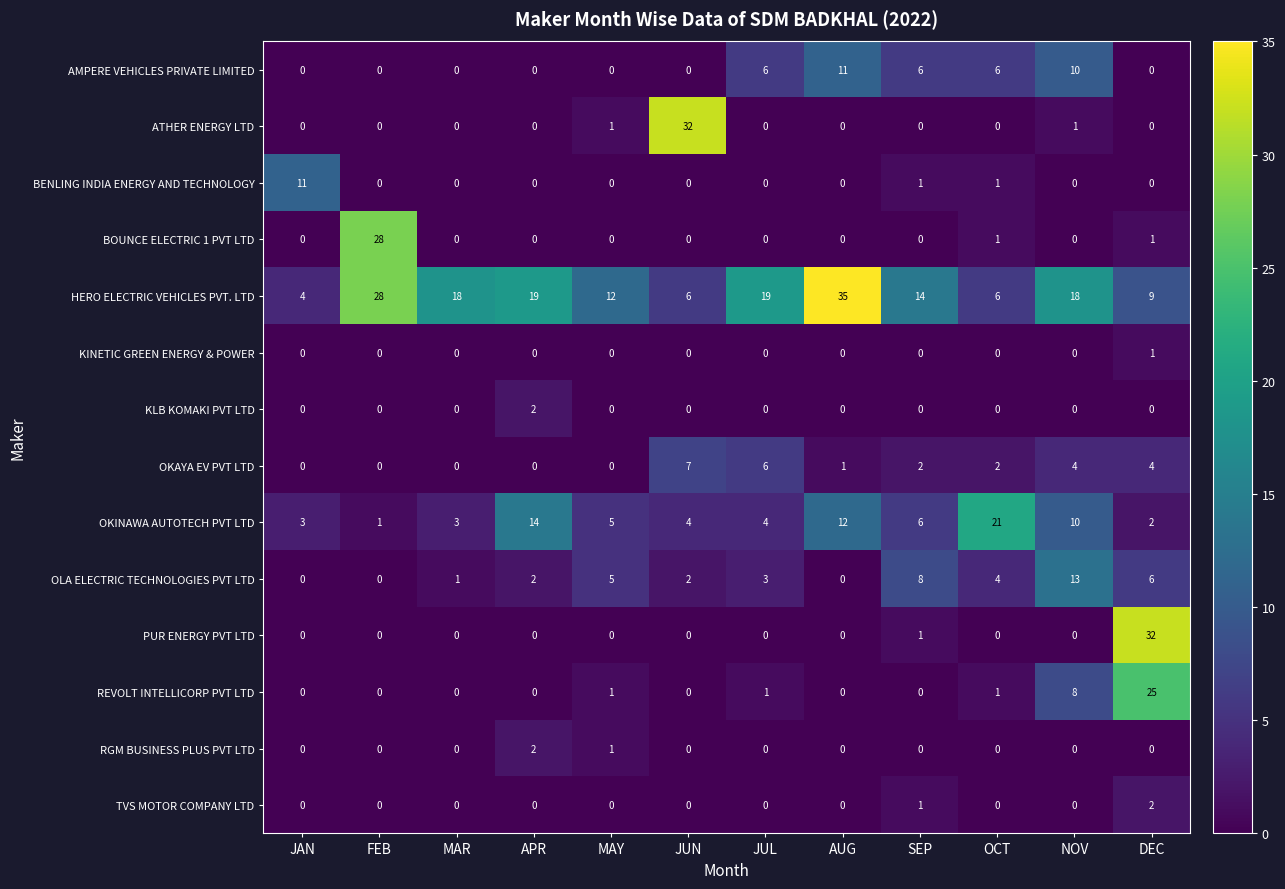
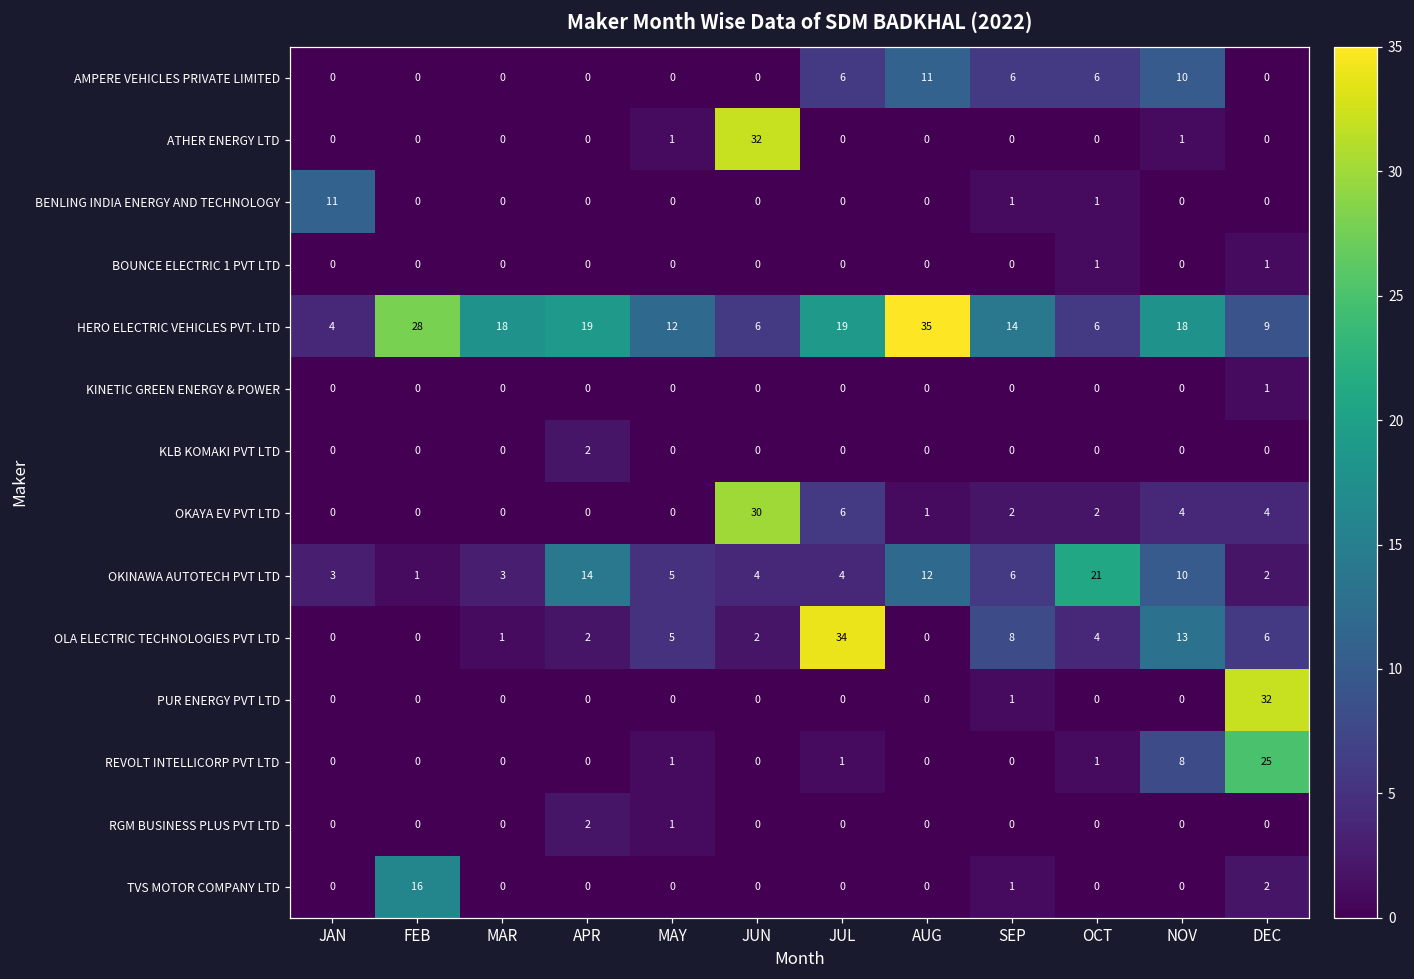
  {
    "AMPERE VEHICLES PRIVATE LIMITED": {
      "JAN": 0,
      "FEB": 0,
      "MAR": 0,
      "APR": 0,
      "MAY": 0,
      "JUN": 0,
      "JUL": 6,
      "AUG": 11,
      "SEP": 6,
      "OCT": 6,
      "NOV": 10,
      "DEC": 0
    },
    "ATHER ENERGY LTD": {
      "JAN": 0,
      "FEB": 0,
      "MAR": 0,
      "APR": 0,
      "MAY": 1,
      "JUN": 32,
      "JUL": 0,
      "AUG": 0,
      "SEP": 0,
      "OCT": 0,
      "NOV": 1,
      "DEC": 0
    },
    "BENLING INDIA ENERGY AND TECHNOLOGY": {
      "JAN": 11,
      "FEB": 0,
      "MAR": 0,
      "APR": 0,
      "MAY": 0,
      "JUN": 0,
      "JUL": 0,
      "AUG": 0,
      "SEP": 1,
      "OCT": 1,
      "NOV": 0,
      "DEC": 0
    },
    "BOUNCE ELECTRIC 1 PVT LTD": {
      "JAN": 0,
-     "FEB": 28,
+     "FEB": 0,
      "MAR": 0,
      "APR": 0,
      "MAY": 0,
      "JUN": 0,
      "JUL": 0,
      "AUG": 0,
      "SEP": 0,
      "OCT": 1,
      "NOV": 0,
      "DEC": 1
    },
    "HERO ELECTRIC VEHICLES PVT. LTD": {
      "JAN": 4,
      "FEB": 28,
      "MAR": 18,
      "APR": 19,
      "MAY": 12,
      "JUN": 6,
      "JUL": 19,
      "AUG": 35,
      "SEP": 14,
      "OCT": 6,
      "NOV": 18,
      "DEC": 9
    },
    "KINETIC GREEN ENERGY & POWER": {
      "JAN": 0,
      "FEB": 0,
      "MAR": 0,
      "APR": 0,
      "MAY": 0,
      "JUN": 0,
      "JUL": 0,
      "AUG": 0,
      "SEP": 0,
      "OCT": 0,
      "NOV": 0,
      "DEC": 1
    },
    "KLB KOMAKI PVT LTD": {
      "JAN": 0,
      "FEB": 0,
      "MAR": 0,
      "APR": 2,
      "MAY": 0,
      "JUN": 0,
      "JUL": 0,
      "AUG": 0,
      "SEP": 0,
      "OCT": 0,
      "NOV": 0,
      "DEC": 0
    },
    "OKAYA EV PVT LTD": {
      "JAN": 0,
      "FEB": 0,
      "MAR": 0,
      "APR": 0,
      "MAY": 0,
-     "JUN": 7,
+     "JUN": 30,
      "JUL": 6,
      "AUG": 1,
      "SEP": 2,
      "OCT": 2,
      "NOV": 4,
      "DEC": 4
    },
    "OKINAWA AUTOTECH PVT LTD": {
      "JAN": 3,
      "FEB": 1,
      "MAR": 3,
      "APR": 14,
      "MAY": 5,
      "JUN": 4,
      "JUL": 4,
      "AUG": 12,
      "SEP": 6,
      "OCT": 21,
      "NOV": 10,
      "DEC": 2
    },
    "OLA ELECTRIC TECHNOLOGIES PVT LTD": {
      "JAN": 0,
      "FEB": 0,
      "MAR": 1,
      "APR": 2,
      "MAY": 5,
      "JUN": 2,
-     "JUL": 3,
+     "JUL": 34,
      "AUG": 0,
      "SEP": 8,
      "OCT": 4,
      "NOV": 13,
      "DEC": 6
    },
    "PUR ENERGY PVT LTD": {
      "JAN": 0,
      "FEB": 0,
      "MAR": 0,
      "APR": 0,
      "MAY": 0,
      "JUN": 0,
      "JUL": 0,
      "AUG": 0,
      "SEP": 1,
      "OCT": 0,
      "NOV": 0,
      "DEC": 32
    },
    "REVOLT INTELLICORP PVT LTD": {
      "JAN": 0,
      "FEB": 0,
      "MAR": 0,
      "APR": 0,
      "MAY": 1,
      "JUN": 0,
      "JUL": 1,
      "AUG": 0,
      "SEP": 0,
      "OCT": 1,
      "NOV": 8,
      "DEC": 25
    },
    "RGM BUSINESS PLUS PVT LTD": {
      "JAN": 0,
      "FEB": 0,
      "MAR": 0,
      "APR": 2,
      "MAY": 1,
      "JUN": 0,
      "JUL": 0,
      "AUG": 0,
      "SEP": 0,
      "OCT": 0,
      "NOV": 0,
      "DEC": 0
    },
    "TVS MOTOR COMPANY LTD": {
      "JAN": 0,
-     "FEB": 0,
+     "FEB": 16,
      "MAR": 0,
      "APR": 0,
      "MAY": 0,
      "JUN": 0,
      "JUL": 0,
      "AUG": 0,
      "SEP": 1,
      "OCT": 0,
      "NOV": 0,
      "DEC": 2
    }
  }
